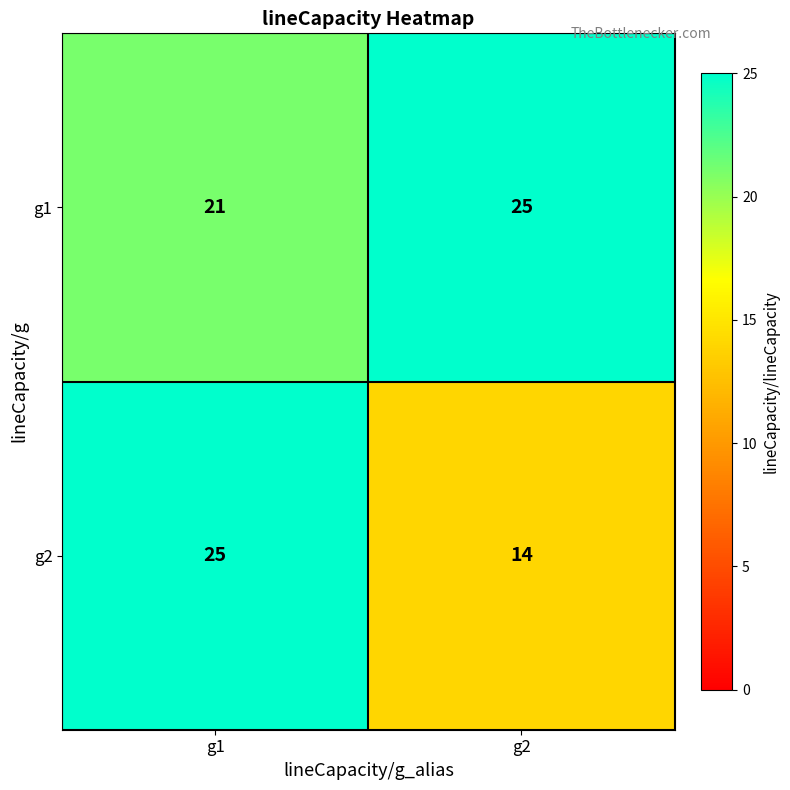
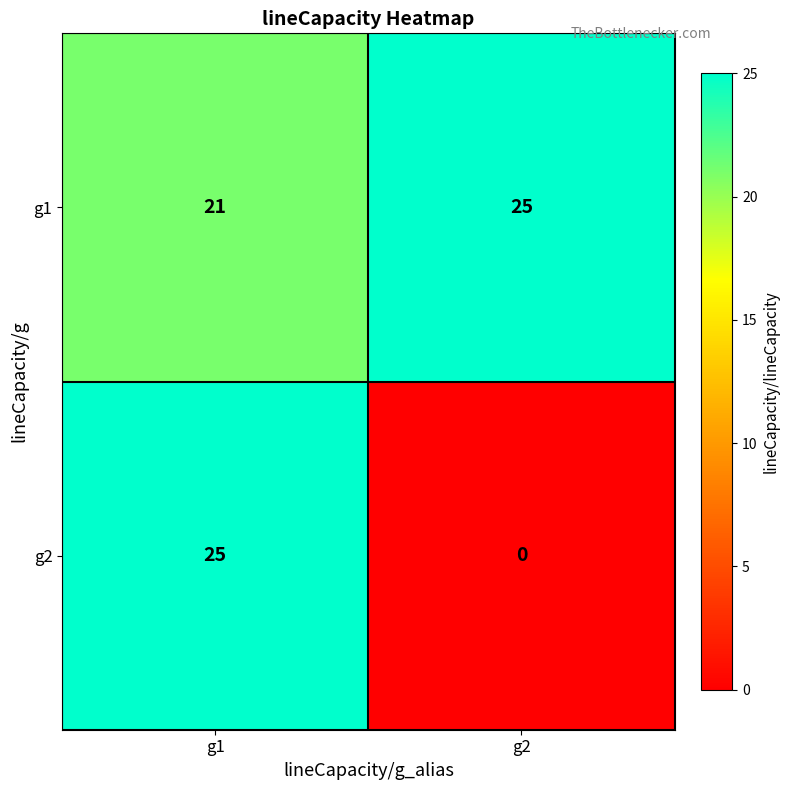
  {
    "g1": {
      "g1": 21,
      "g2": 25
    },
    "g2": {
      "g1": 25,
-     "g2": 14
+     "g2": 0
    }
  }
